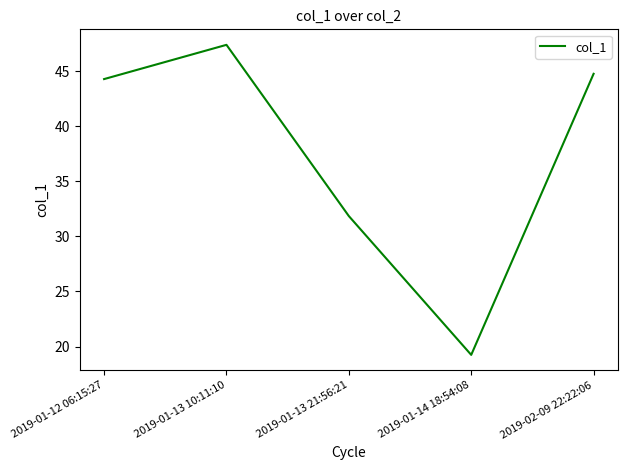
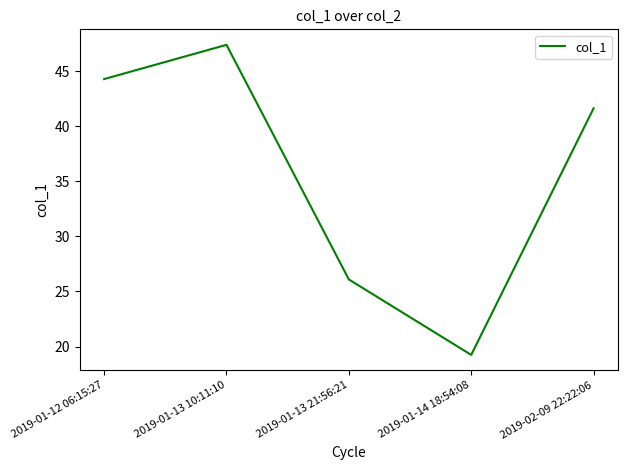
  {
    "2019-01-12 06:15:27": 44.3,
    "2019-01-13 10:11:10": 47.4,
-   "2019-01-13 21:56:21": 31.8,
+   "2019-01-13 21:56:21": 26.1,
    "2019-01-14 18:54:08": 19.2,
-   "2019-02-09 22:22:06": 44.8
+   "2019-02-09 22:22:06": 41.6
  }
